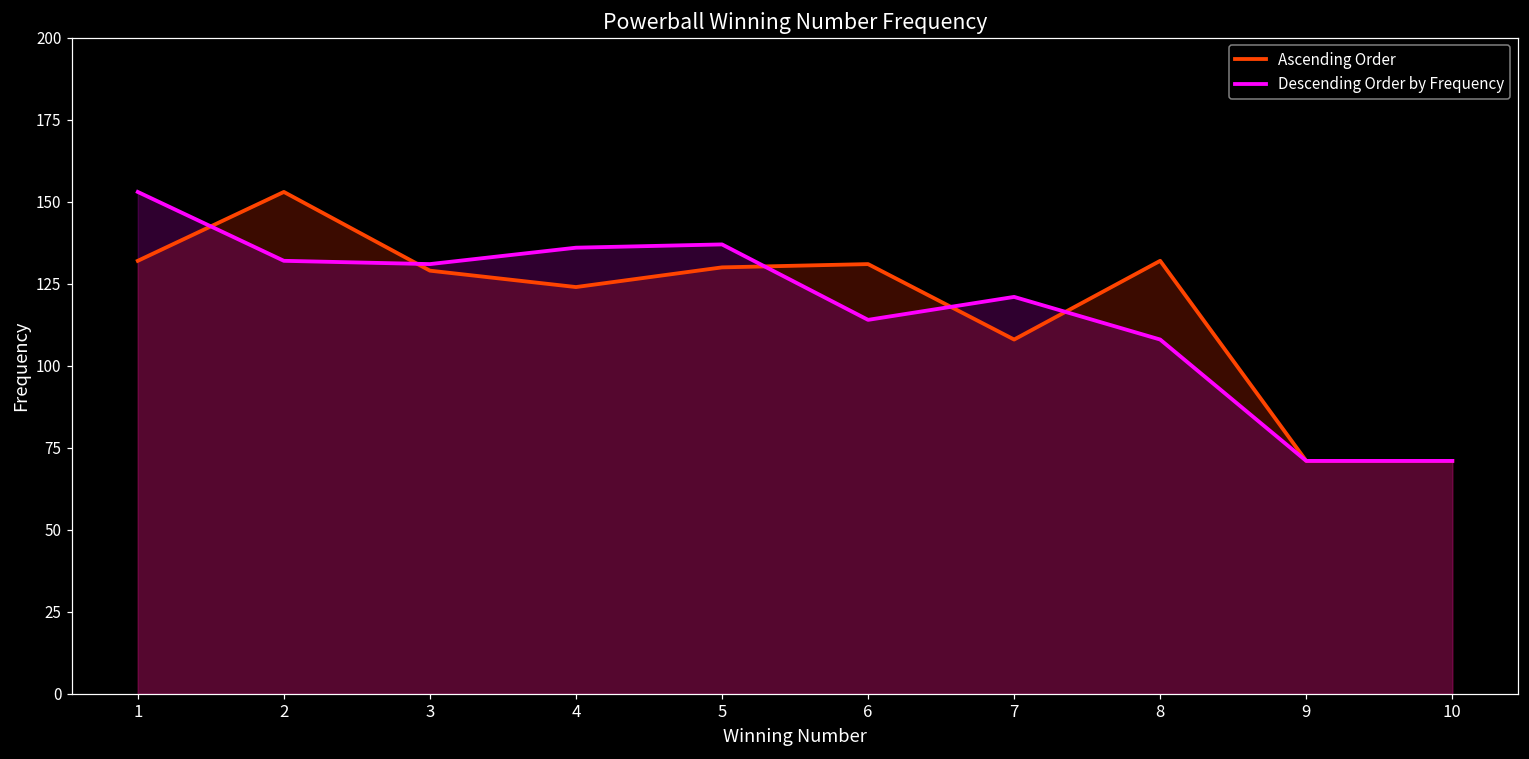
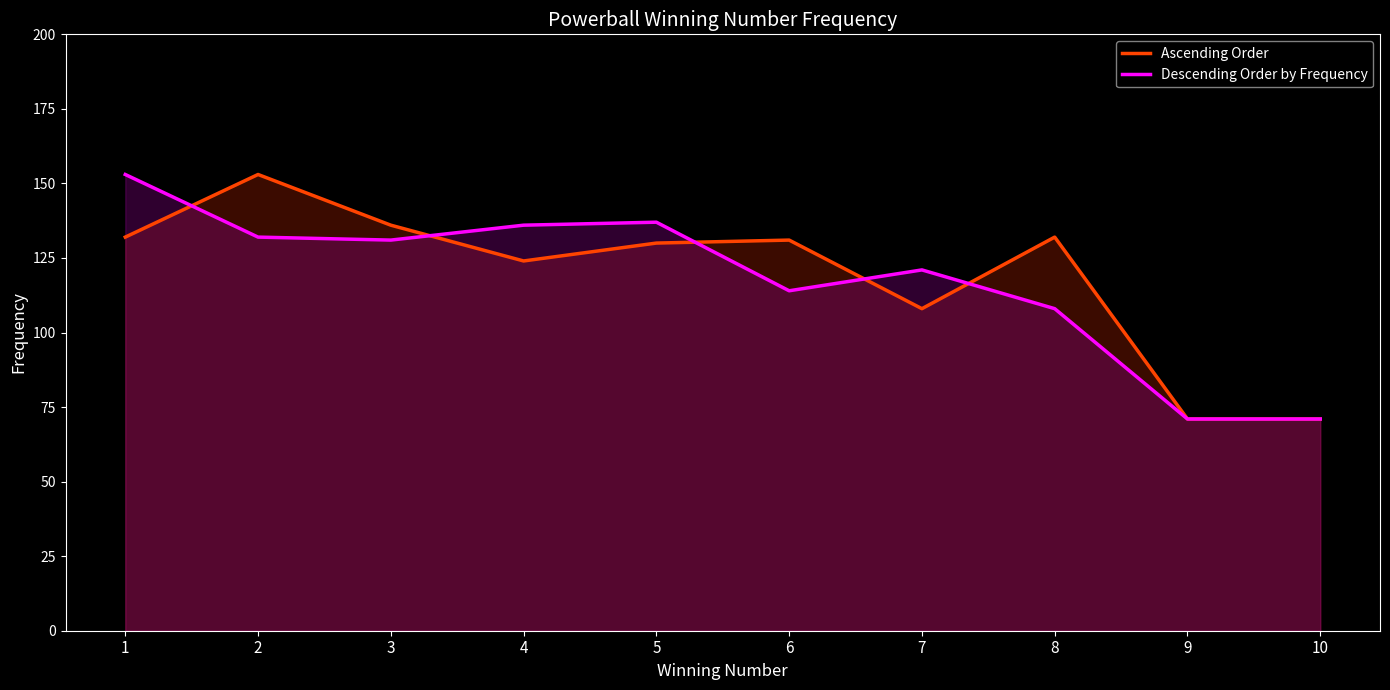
  {
    "Ascending Order": {
      "1": 132,
      "2": 153,
-     "3": 129,
+     "3": 136,
      "4": 124,
      "5": 130,
      "6": 131,
      "7": 108,
      "8": 132
    },
    "Descending Order by Frequency": {
      "1": 153,
      "2": 132,
      "3": 131,
      "4": 136,
      "5": 137,
      "6": 114,
      "7": 121,
      "8": 108
    }
  }
